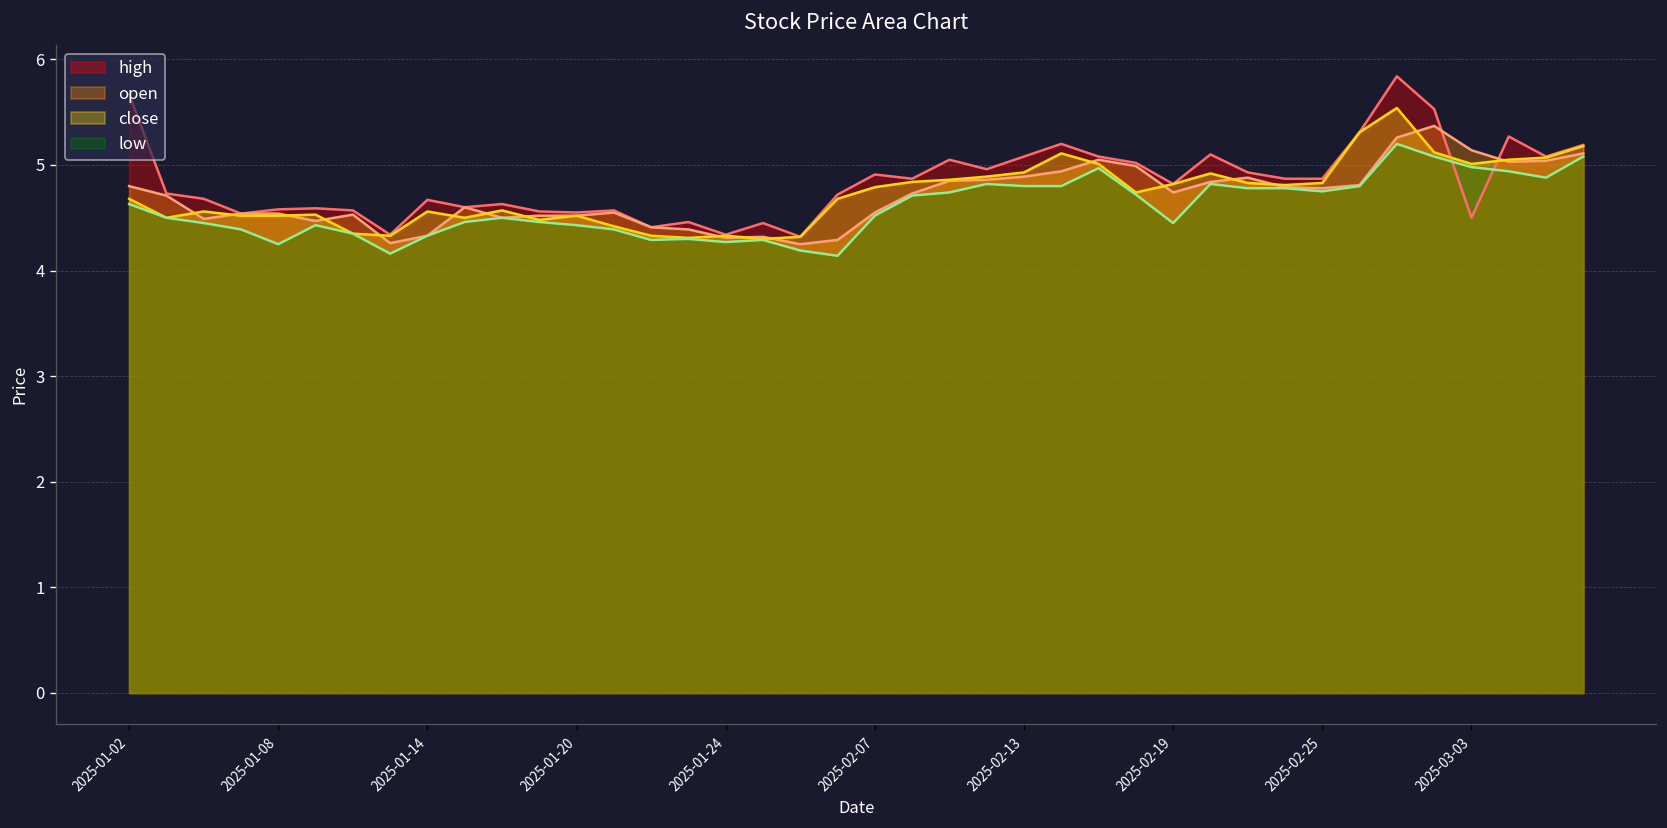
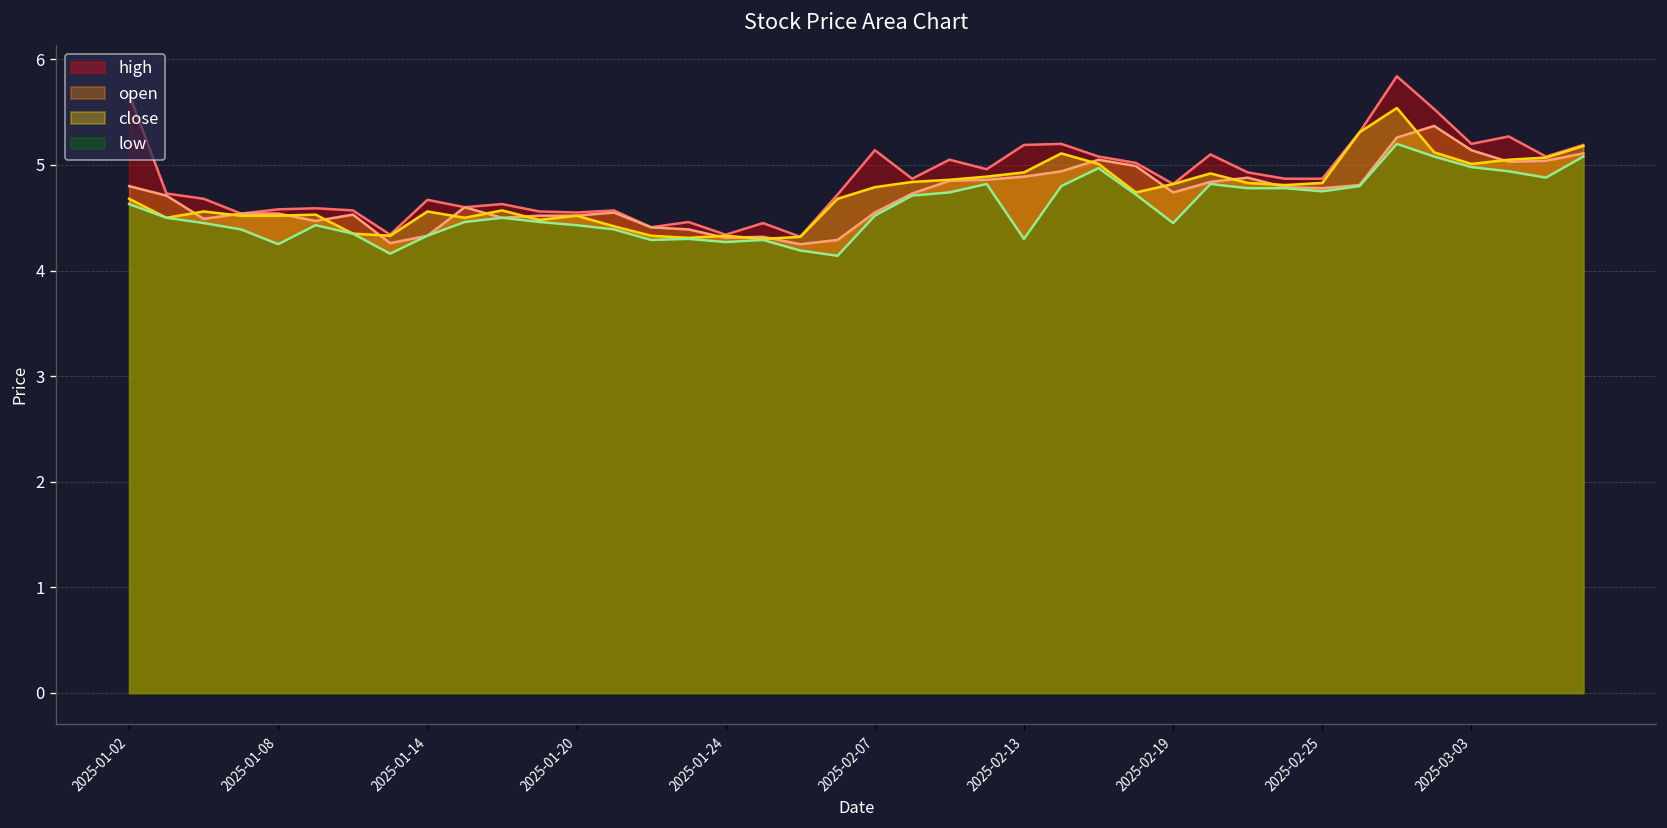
  {
    "high": {
      "2025-01-08": 4.6,
      "2025-01-14": 4.7,
      "2025-01-20": 4.6,
-     "2025-02-07": 4.9,
-     "2025-02-13": 5.1,
+     "2025-02-07": 5.1,
+     "2025-02-13": 5.2,
      "2025-02-25": 4.9,
-     "2025-03-03": 4.5
+     "2025-03-03": 5.2
    },
    "low": {
      "2025-01-02": 4.6,
      "2025-01-08": 4.3,
      "2025-01-20": 4.4,
      "2025-01-24": 4.3,
      "2025-02-07": 4.5,
-     "2025-02-13": 4.8,
+     "2025-02-13": 4.3,
      "2025-02-19": 4.5,
      "2025-02-25": 4.8,
      "2025-03-03": 5.0
    }
  }
